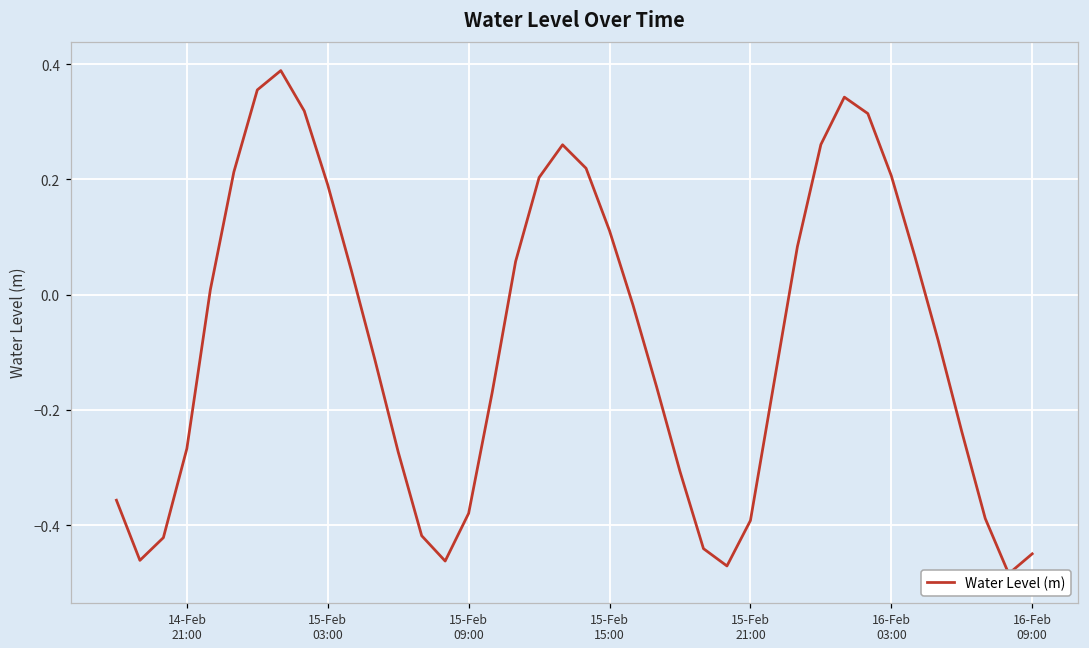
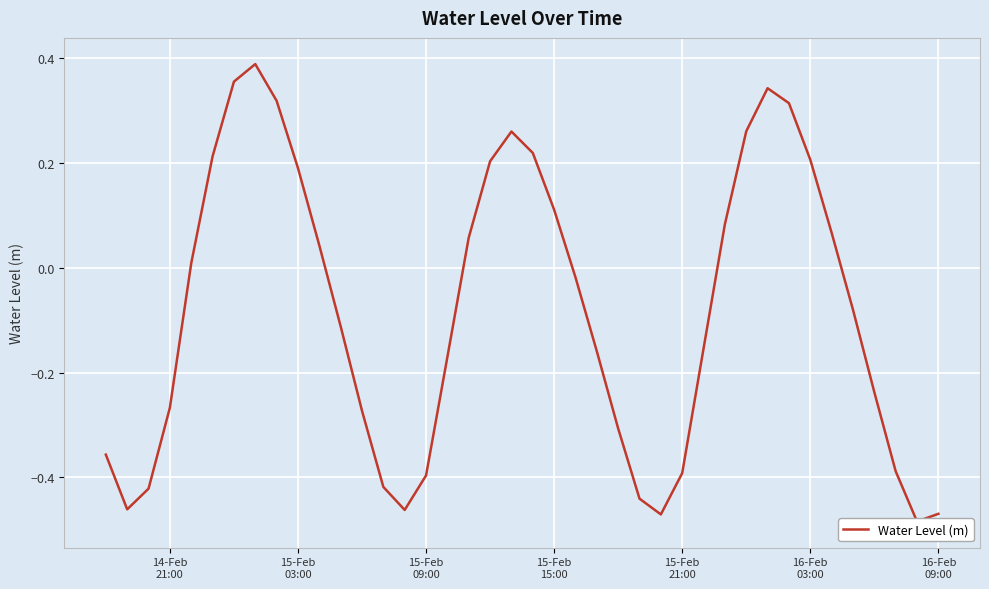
  {
    "14-Feb 21:00": -0.27,
    "15-Feb 03:00": 0.19,
-   "15-Feb 09:00": -0.38,
+   "15-Feb 09:00": -0.40,
    "15-Feb 15:00": 0.11,
    "15-Feb 21:00": -0.39,
    "16-Feb 03:00": 0.21,
-   "16-Feb 09:00": -0.45
+   "16-Feb 09:00": -0.47
  }
